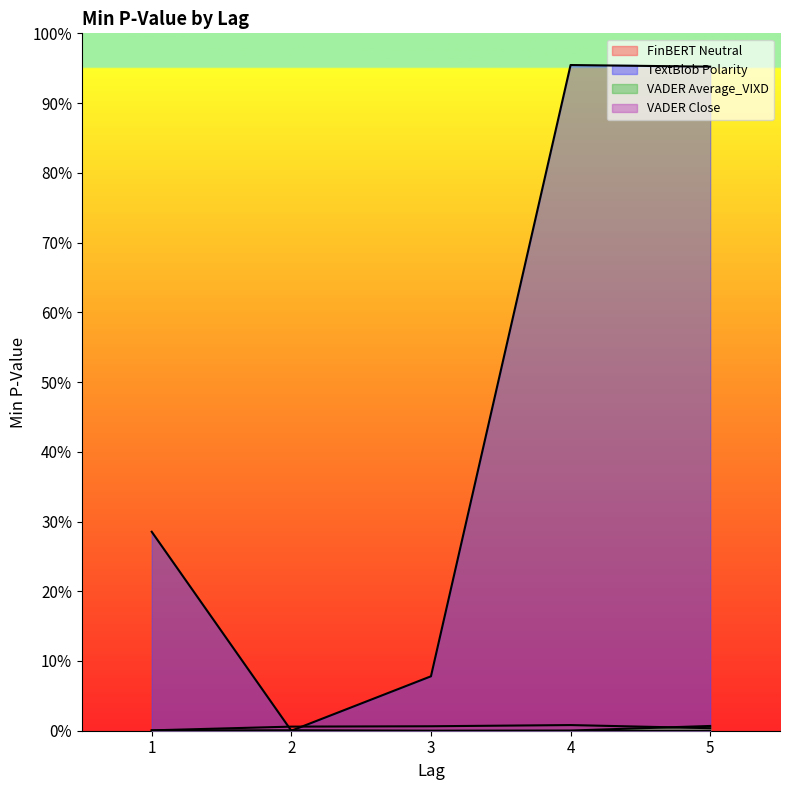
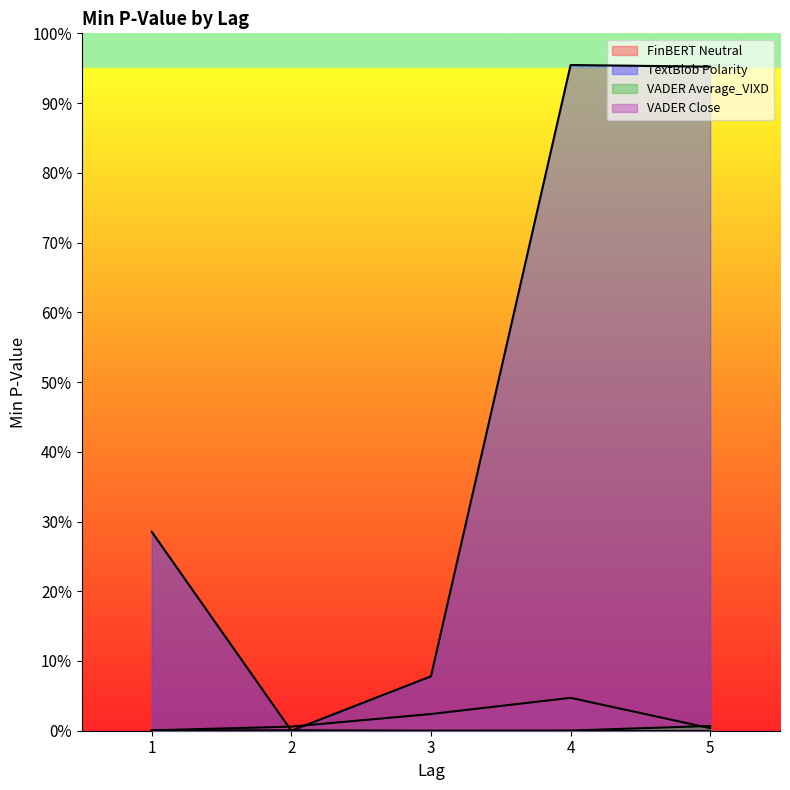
  {
    "FinBERT Neutral": {
      "2": "1%",
-     "3": "1%",
-     "4": "1%"
+     "3": "2%",
+     "4": "5%"
    },
    "TextBlob Polarity": {
      "1": "29%",
      "3": "8%",
      "4": "95%"
    }
  }
